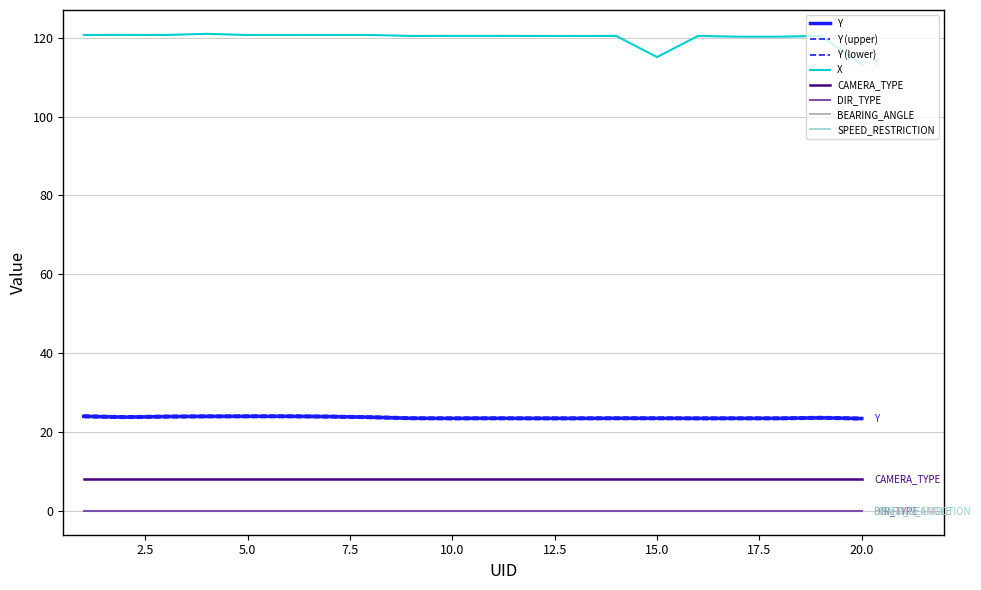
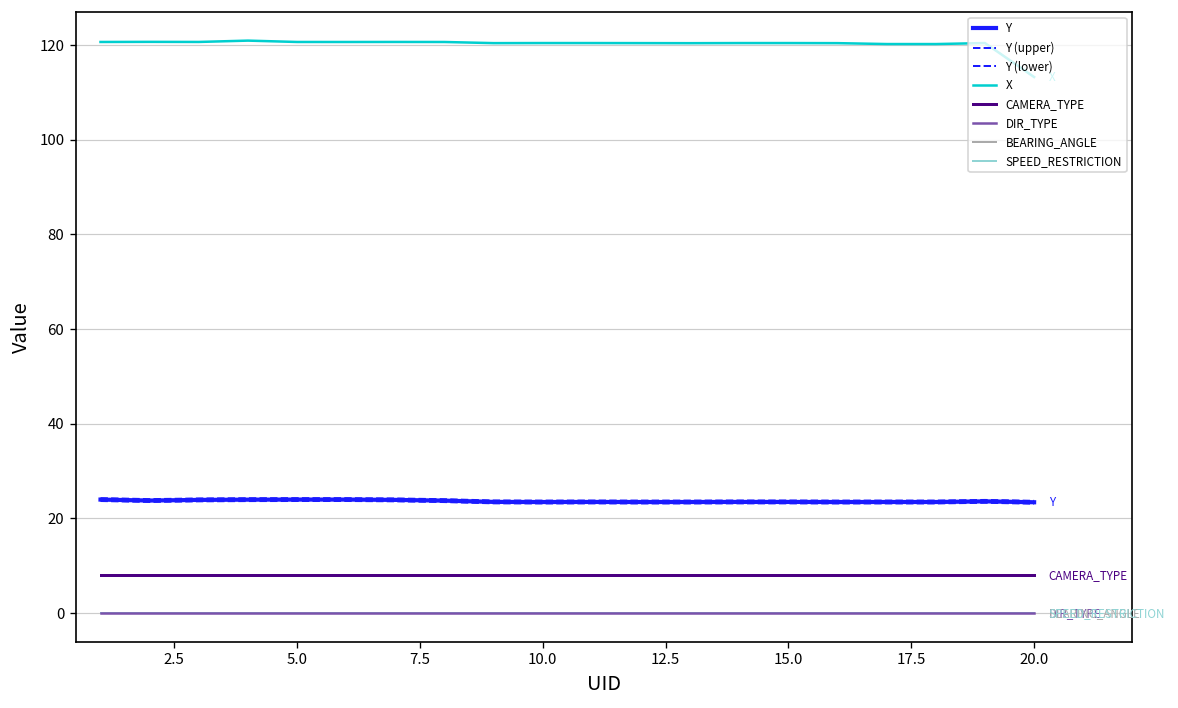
  {
    "X": {
      "5.0": 121,
      "10.0": 120,
-     "15.0": 115
+     "15.0": 120
    },
    "CAMERA_TYPE": {
      "5.0": 8,
      "10.0": 8,
      "15.0": 8,
      "20.0": 8
    },
    "SPEED_RESTRICTION": {
      "5.0": 0,
      "10.0": 0,
      "15.0": 0,
      "20.0": 0
    }
  }
